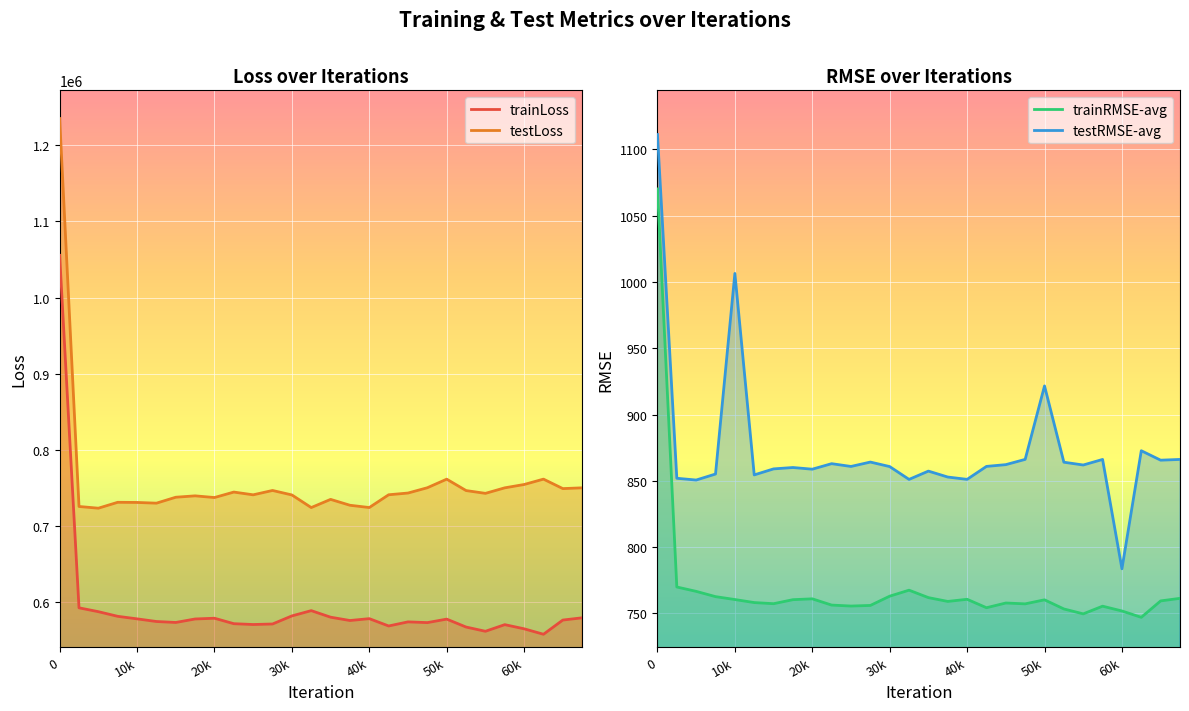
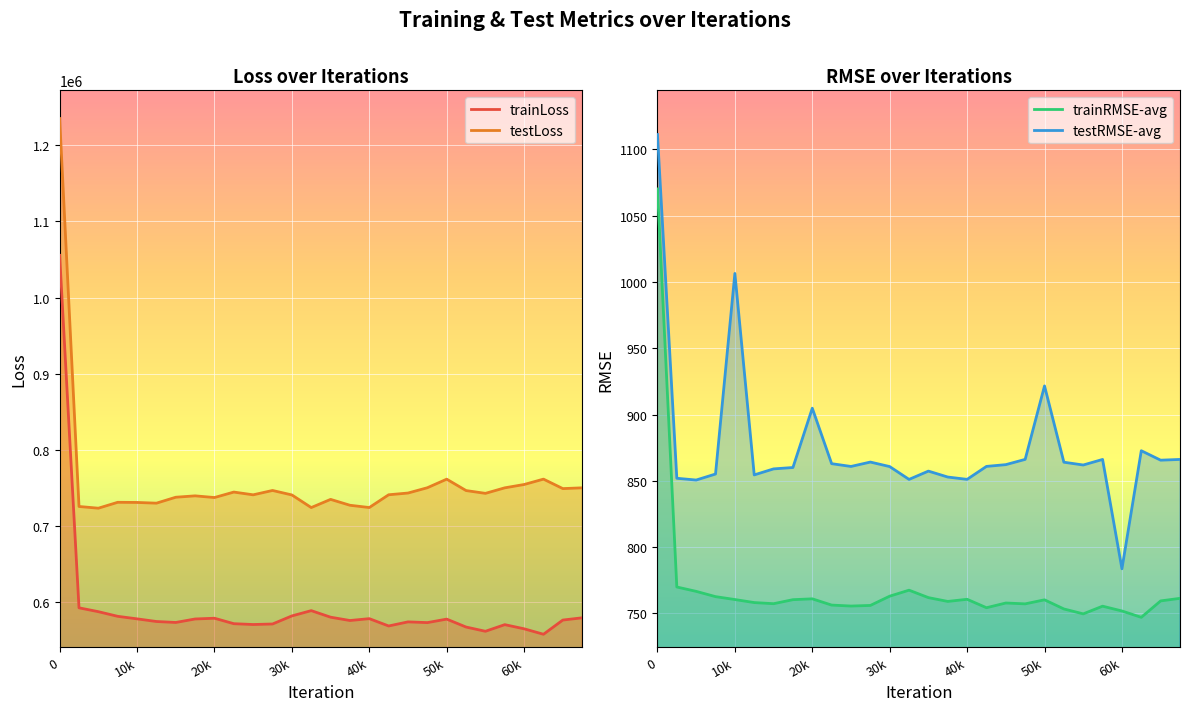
  {
    "RMSE over Iterations": {
      "trainRMSE-avg": {
        "0": 1070,
        "10k": 760,
        "20k": 761,
        "30k": 763,
        "40k": 761,
        "50k": 760,
        "60k": 752
      },
      "testRMSE-avg": {
        "0": 1111,
        "10k": 1006,
-       "20k": 859,
+       "20k": 905,
        "30k": 861,
        "40k": 851,
        "50k": 922,
        "60k": 784
      }
    }
  }
